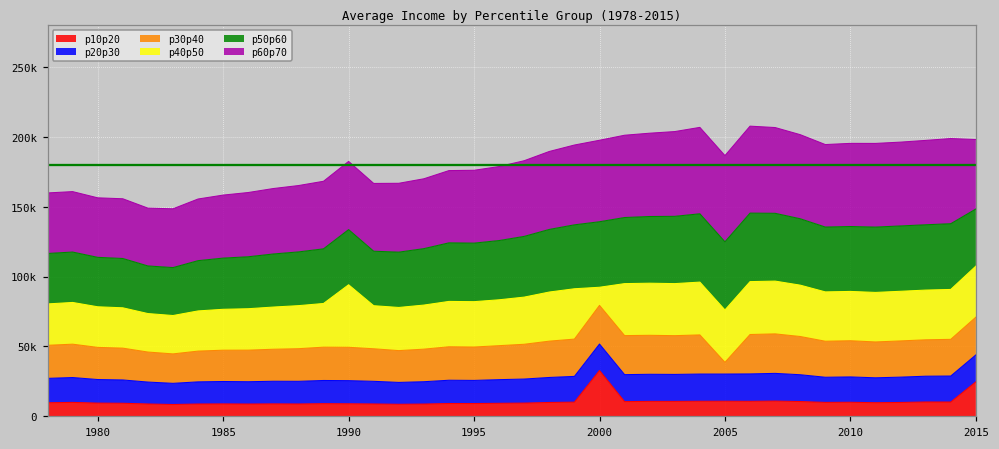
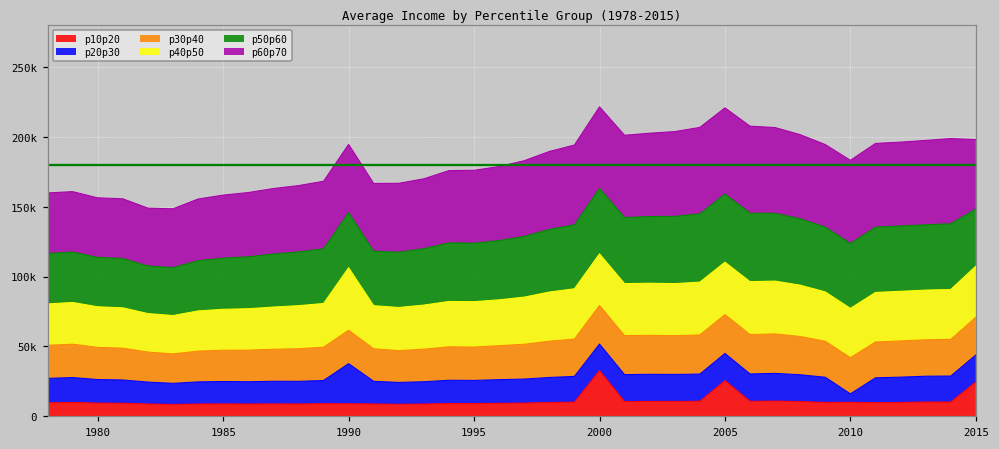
  {
    "p10p20": {
      "1980": 9000,
      "1985": 9000,
      "1990": 9000,
      "1995": 9000,
      "2000": 33000,
-     "2005": 11000,
+     "2005": 26000,
      "2010": 10000,
      "2015": 25000
    },
    "p20p30": {
      "1980": 17000,
      "1985": 16000,
-     "1990": 17000,
+     "1990": 29000,
      "1995": 17000,
      "2000": 19000,
      "2005": 19000,
-     "2010": 18000,
+     "2010": 6000,
      "2015": 19000
    },
    "p30p40": {
      "1980": 23000,
      "1985": 22000,
      "1990": 24000,
      "1995": 24000,
      "2000": 28000,
-     "2005": 8000,
+     "2005": 28000,
      "2010": 26000,
      "2015": 27000
    },
    "p40p50": {
      "1980": 29000,
      "1985": 29000,
      "1990": 45000,
      "1995": 32000,
-     "2000": 13000,
+     "2000": 37000,
      "2005": 38000,
      "2010": 35000,
      "2015": 37000
    },
    "p50p60": {
      "1980": 35000,
      "1985": 37000,
      "1990": 39000,
      "1995": 42000,
      "2000": 47000,
      "2005": 49000,
      "2010": 46000,
      "2015": 41000
    },
    "p60p70": {
      "1980": 43000,
      "1985": 45000,
      "1990": 49000,
      "1995": 52000,
      "2000": 58000,
      "2005": 62000,
      "2010": 60000,
      "2015": 50000
    }
  }
